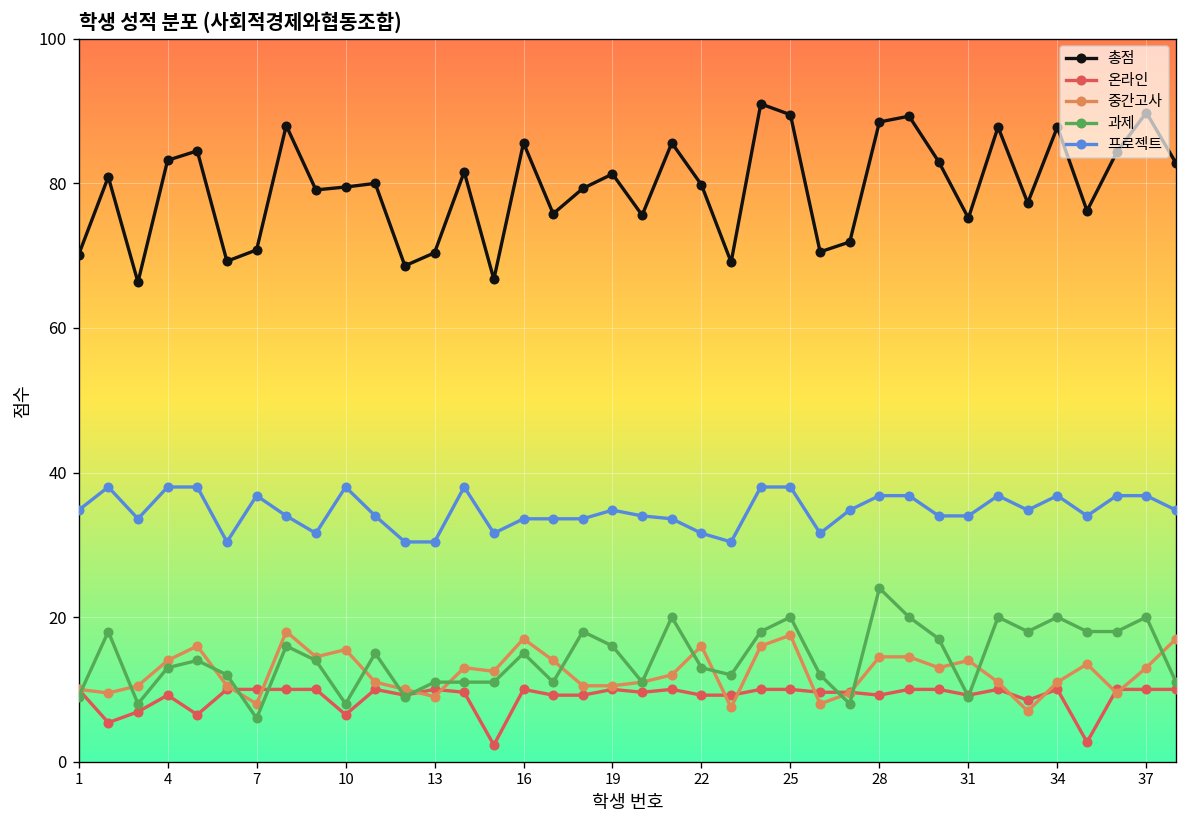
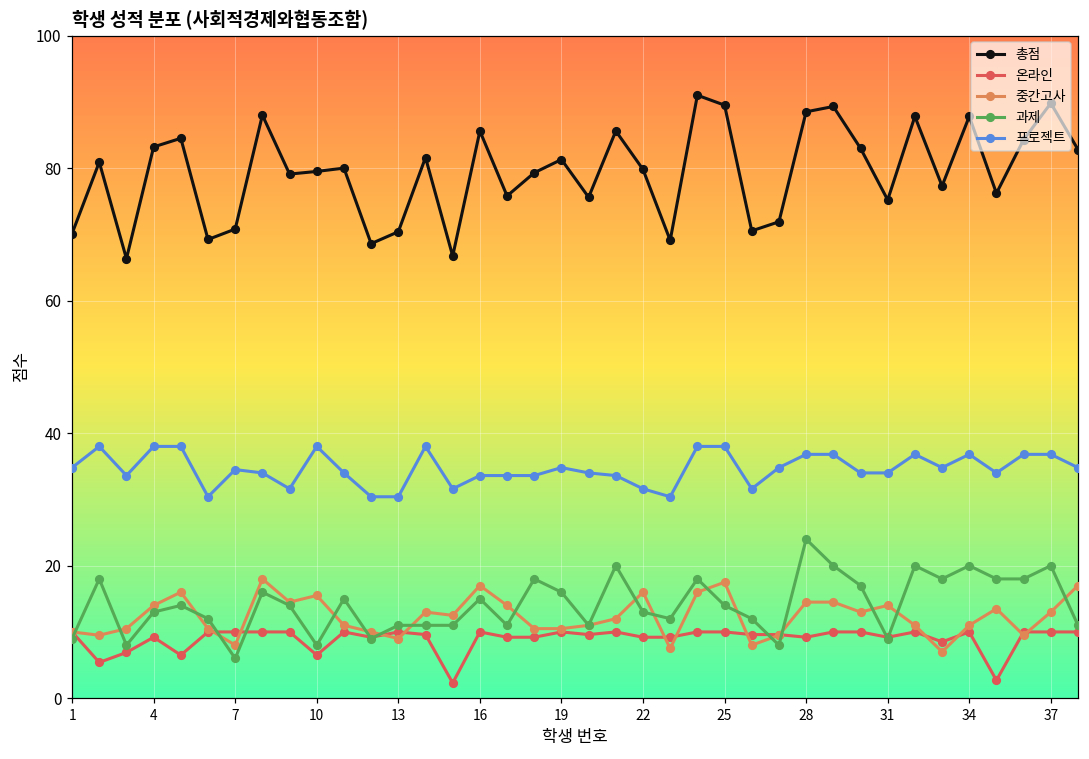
  {
    "총점": {
      "1": 70,
      "4": 83,
      "7": 71,
      "10": 80,
      "13": 70,
      "16": 86,
      "19": 81,
      "22": 80,
      "25": 90,
      "28": 89,
      "31": 75,
      "34": 88
    },
    "과제": {
      "1": 9,
      "4": 13,
      "7": 6,
      "10": 8,
      "13": 11,
      "16": 15,
      "19": 16,
      "22": 13,
-     "25": 20,
+     "25": 14,
      "28": 24,
      "34": 20,
      "37": 20
    },
    "프로젝트": {
      "1": 35,
      "4": 38,
-     "7": 37,
+     "7": 35,
      "10": 38,
      "13": 30,
      "16": 34,
      "19": 35,
      "22": 32,
      "25": 38,
      "28": 37,
      "31": 34,
      "34": 37,
      "37": 37
    }
  }
